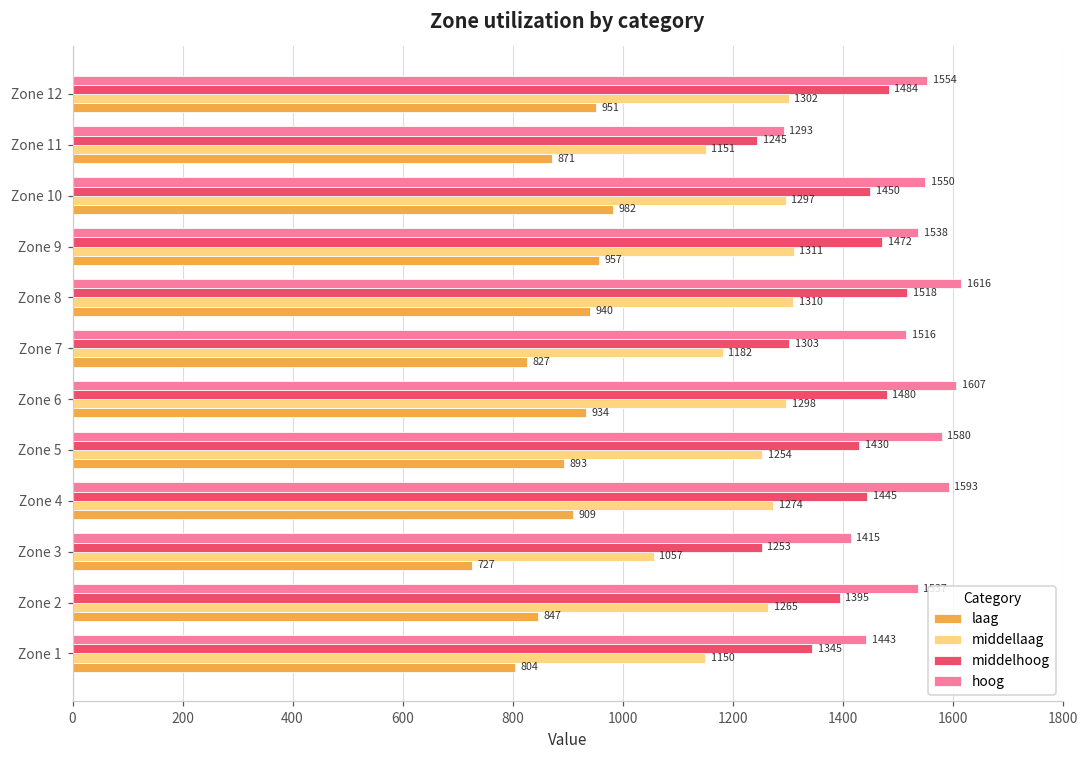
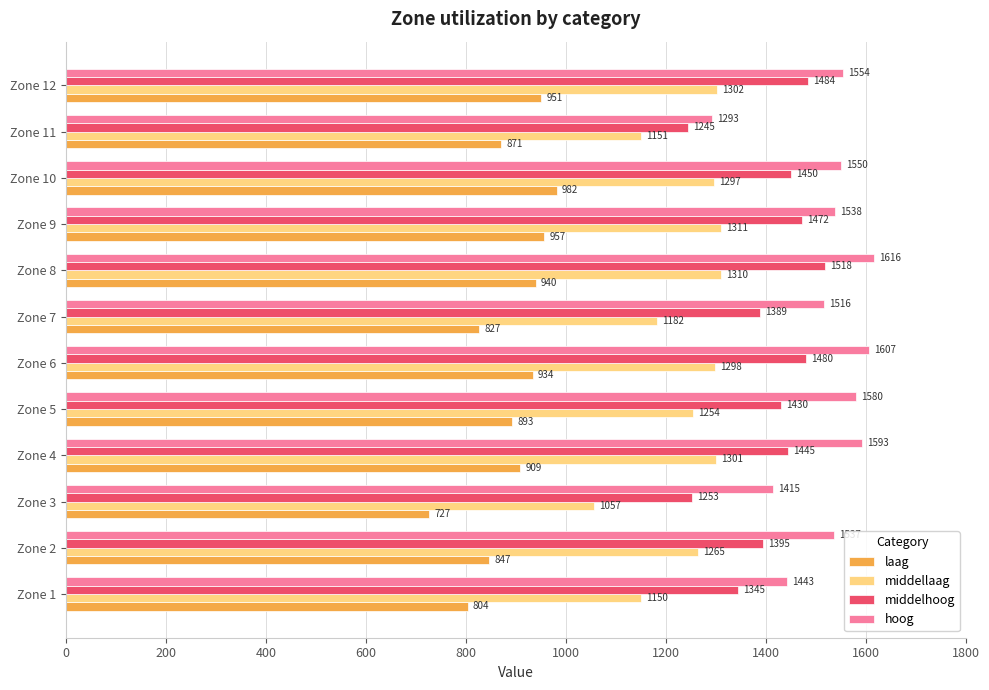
  {
    "laag": {
      "Zone 12": 951,
      "Zone 11": 871,
      "Zone 10": 982,
      "Zone 9": 957,
      "Zone 8": 940,
      "Zone 7": 827,
      "Zone 6": 934,
      "Zone 5": 893,
      "Zone 4": 909,
      "Zone 3": 727,
      "Zone 2": 847,
      "Zone 1": 804
    },
    "middellaag": {
      "Zone 12": 1302,
      "Zone 11": 1151,
      "Zone 10": 1297,
      "Zone 9": 1311,
      "Zone 8": 1310,
      "Zone 7": 1182,
      "Zone 6": 1298,
      "Zone 5": 1254,
-     "Zone 4": 1274,
+     "Zone 4": 1301,
      "Zone 3": 1057,
      "Zone 2": 1265,
      "Zone 1": 1150
    },
    "middelhoog": {
      "Zone 12": 1484,
      "Zone 11": 1245,
      "Zone 10": 1450,
      "Zone 9": 1472,
      "Zone 8": 1518,
-     "Zone 7": 1303,
+     "Zone 7": 1389,
      "Zone 6": 1480,
      "Zone 5": 1430,
      "Zone 4": 1445,
      "Zone 3": 1253,
      "Zone 2": 1395,
      "Zone 1": 1345
    },
    "hoog": {
      "Zone 12": 1554,
      "Zone 11": 1293,
      "Zone 10": 1550,
      "Zone 9": 1538,
      "Zone 8": 1616,
      "Zone 7": 1516,
      "Zone 6": 1607,
      "Zone 5": 1580,
      "Zone 4": 1593,
      "Zone 3": 1415,
      "Zone 1": 1443
    }
  }
